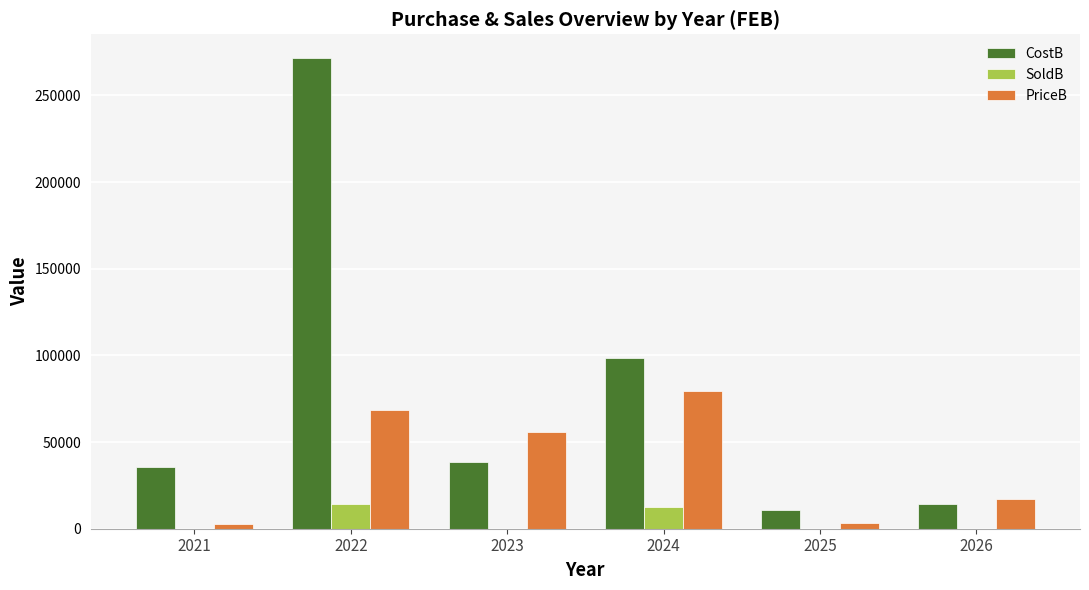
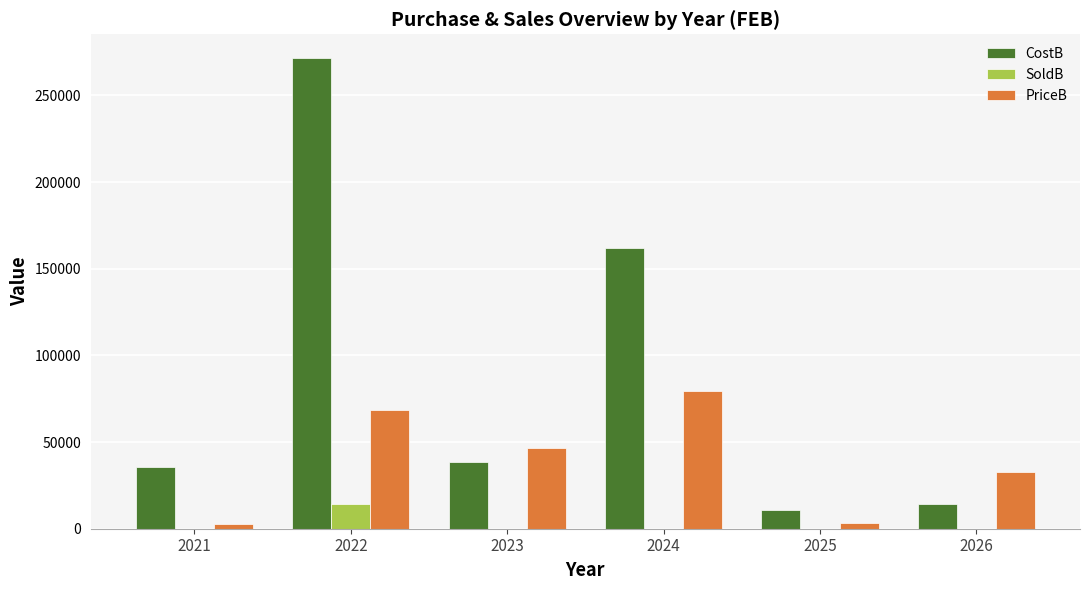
  {
    "CostB": {
      "2021": 36000,
      "2022": 272000,
      "2023": 39000,
-     "2024": 98000,
+     "2024": 162000,
      "2025": 11000,
      "2026": 14000
    },
    "SoldB": {
      "2022": 14000,
-     "2024": 13000
+     "2024": 0
    },
    "PriceB": {
      "2021": 3000,
      "2022": 69000,
-     "2023": 56000,
+     "2023": 46000,
      "2024": 79000,
      "2025": 3000,
-     "2026": 17000
+     "2026": 33000
    }
  }
